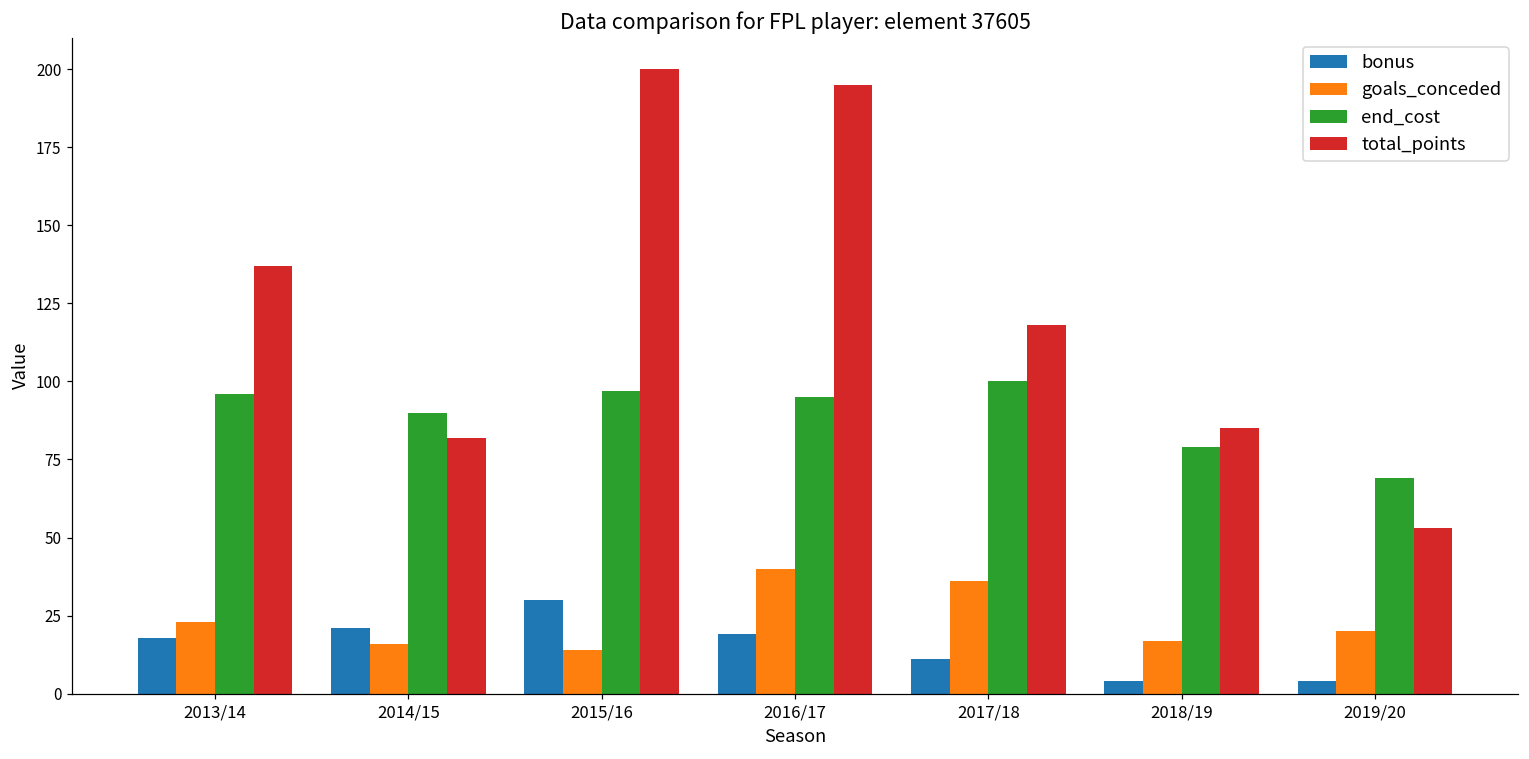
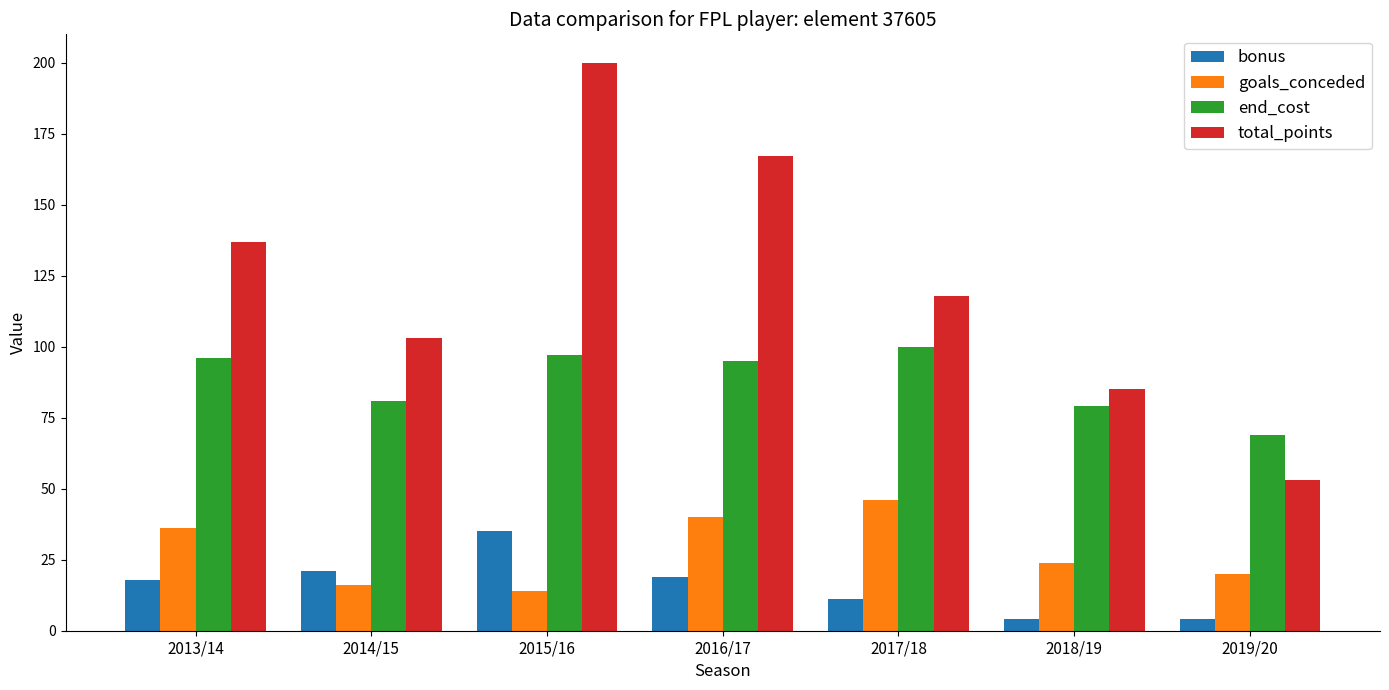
  {
    "bonus": {
      "2013/14": 18,
      "2014/15": 21,
-     "2015/16": 30,
+     "2015/16": 35,
      "2016/17": 19,
      "2017/18": 11,
      "2018/19": 4,
      "2019/20": 4
    },
    "goals_conceded": {
-     "2013/14": 23,
+     "2013/14": 36,
      "2014/15": 16,
      "2015/16": 14,
      "2016/17": 40,
-     "2017/18": 36,
-     "2018/19": 17,
+     "2017/18": 46,
+     "2018/19": 24,
      "2019/20": 20
    },
    "end_cost": {
      "2013/14": 96,
-     "2014/15": 90,
+     "2014/15": 81,
      "2015/16": 97,
      "2016/17": 95,
      "2017/18": 100,
      "2018/19": 79,
      "2019/20": 69
    },
    "total_points": {
      "2013/14": 137,
-     "2014/15": 82,
+     "2014/15": 103,
      "2015/16": 200,
-     "2016/17": 195,
+     "2016/17": 167,
      "2017/18": 118,
      "2018/19": 85,
      "2019/20": 53
    }
  }
